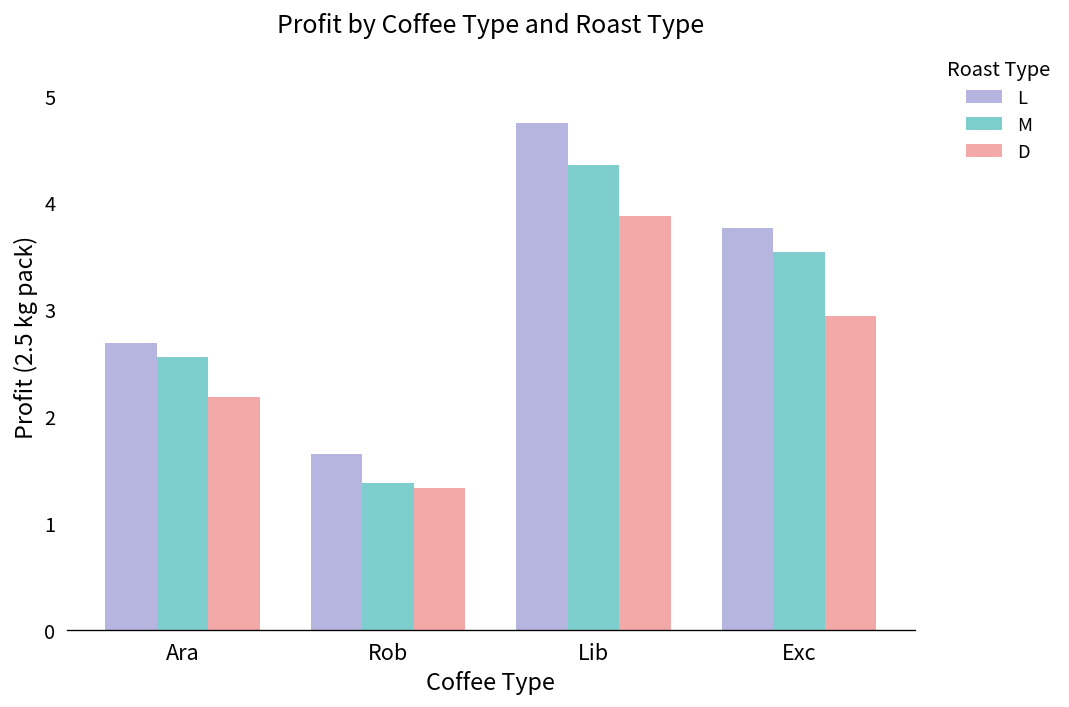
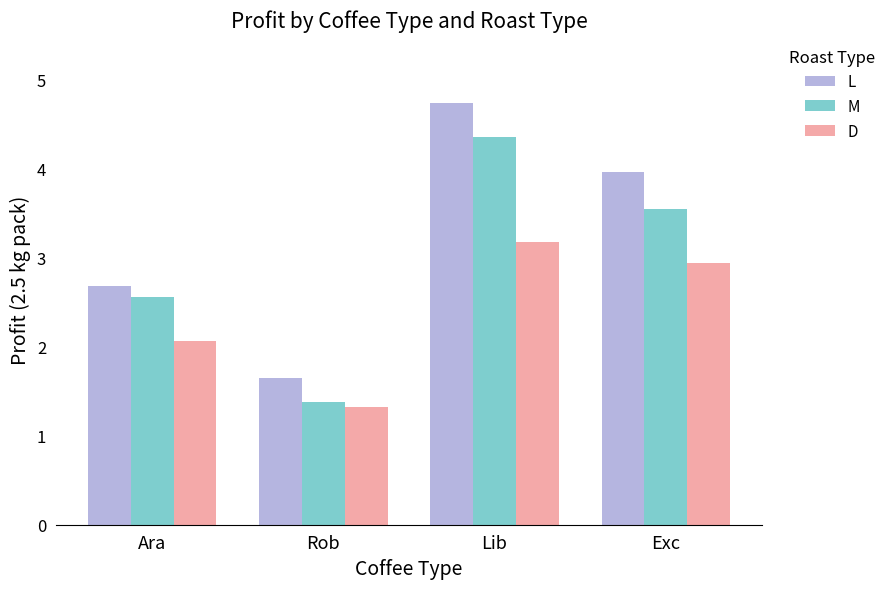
  {
    "L": {
      "Ara": 2.7,
      "Rob": 1.6,
      "Lib": 4.7,
-     "Exc": 3.8
+     "Exc": 4.0
    },
    "M": {
      "Ara": 2.6,
      "Rob": 1.4,
      "Lib": 4.4,
      "Exc": 3.5
    },
    "D": {
-     "Ara": 2.2,
+     "Ara": 2.1,
      "Rob": 1.3,
-     "Lib": 3.9,
+     "Lib": 3.2,
      "Exc": 2.9
    }
  }
